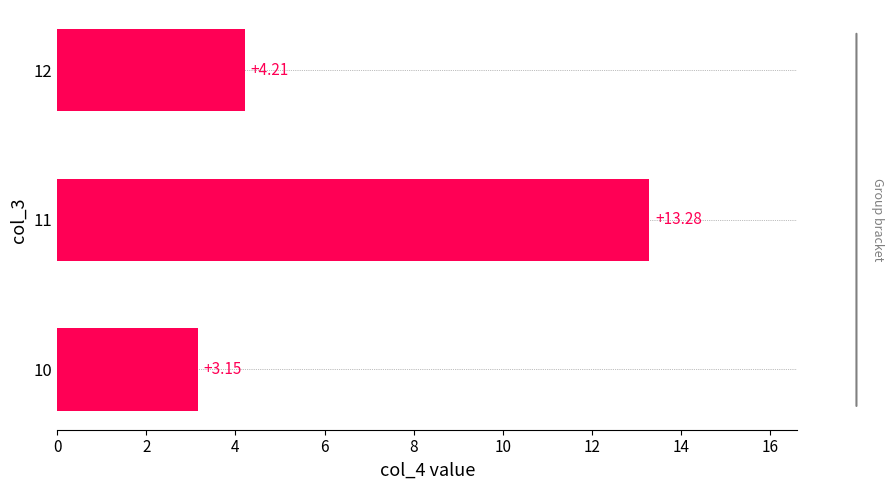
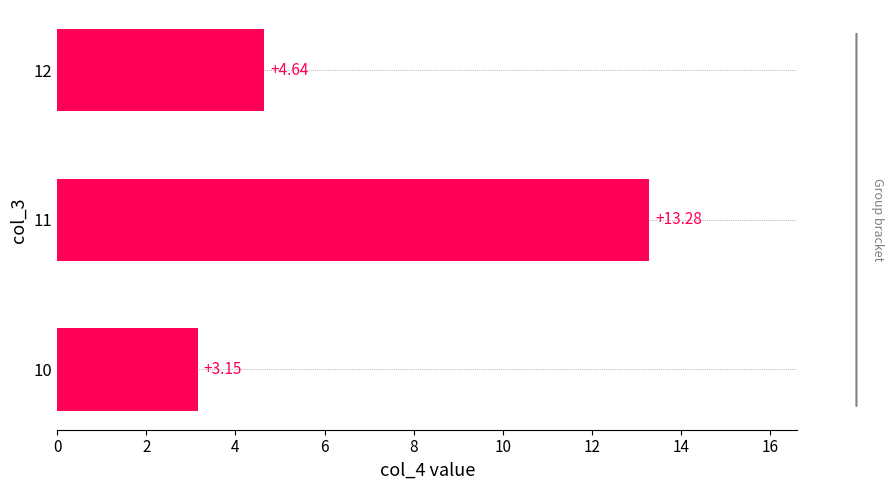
  {
-   "12": "+4.21",
+   "12": "+4.64",
    "11": "+13.28",
    "10": "+3.15"
  }
